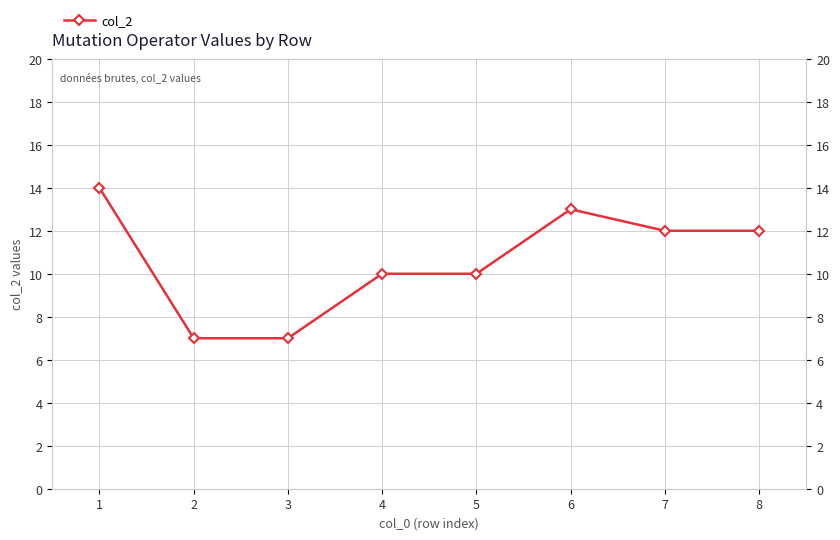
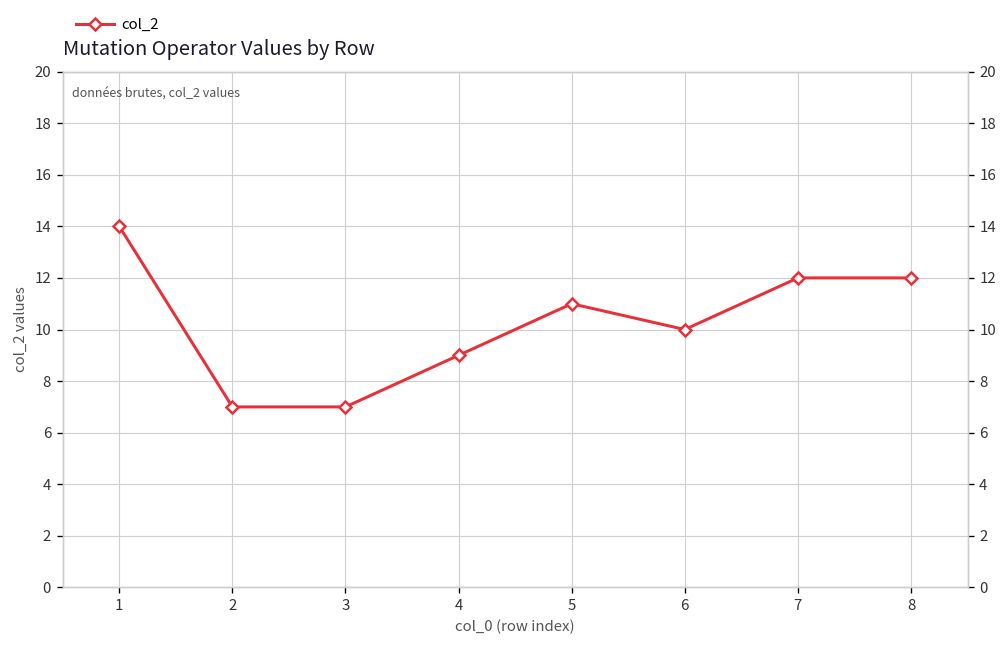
  {
    "1": 14,
    "2": 7,
    "3": 7,
-   "4": 10,
-   "5": 10,
-   "6": 13,
+   "4": 9,
+   "5": 11,
+   "6": 10,
    "7": 12,
    "8": 12
  }
